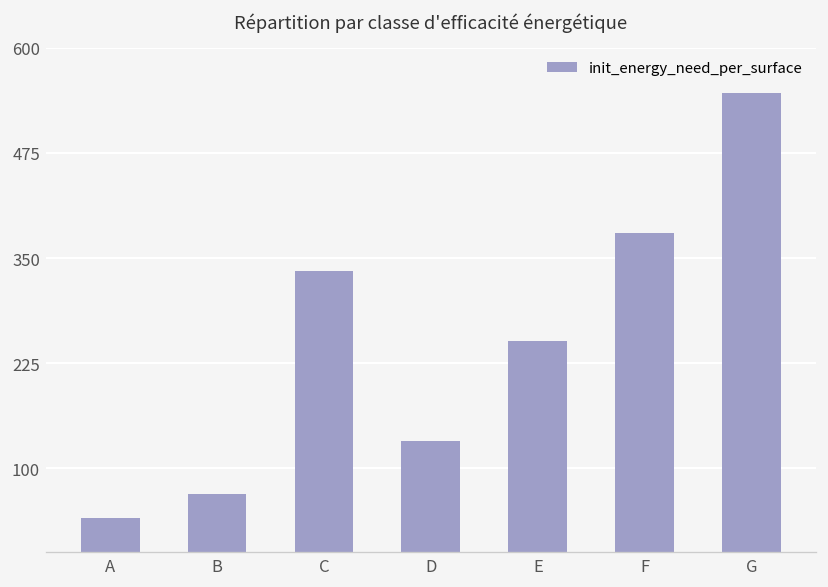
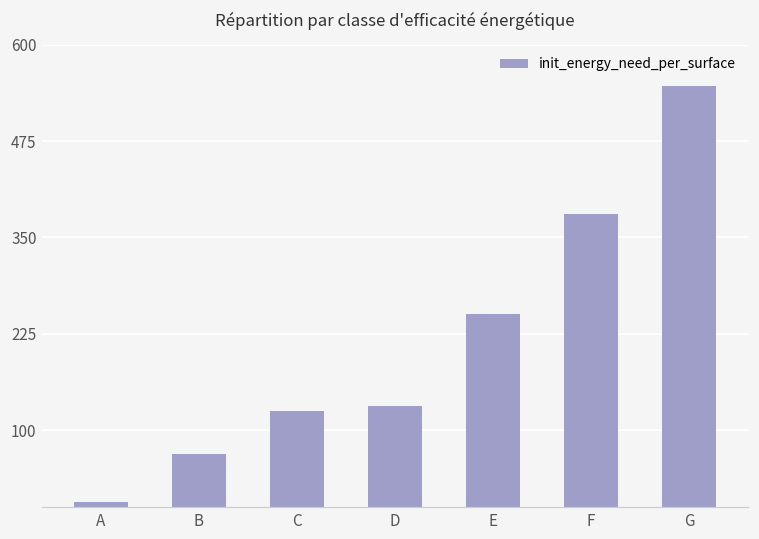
  {
-   "A": 40,
+   "A": 10,
    "B": 70,
-   "C": 340,
+   "C": 130,
    "D": 130,
    "E": 250,
    "F": 380,
    "G": 550
  }
